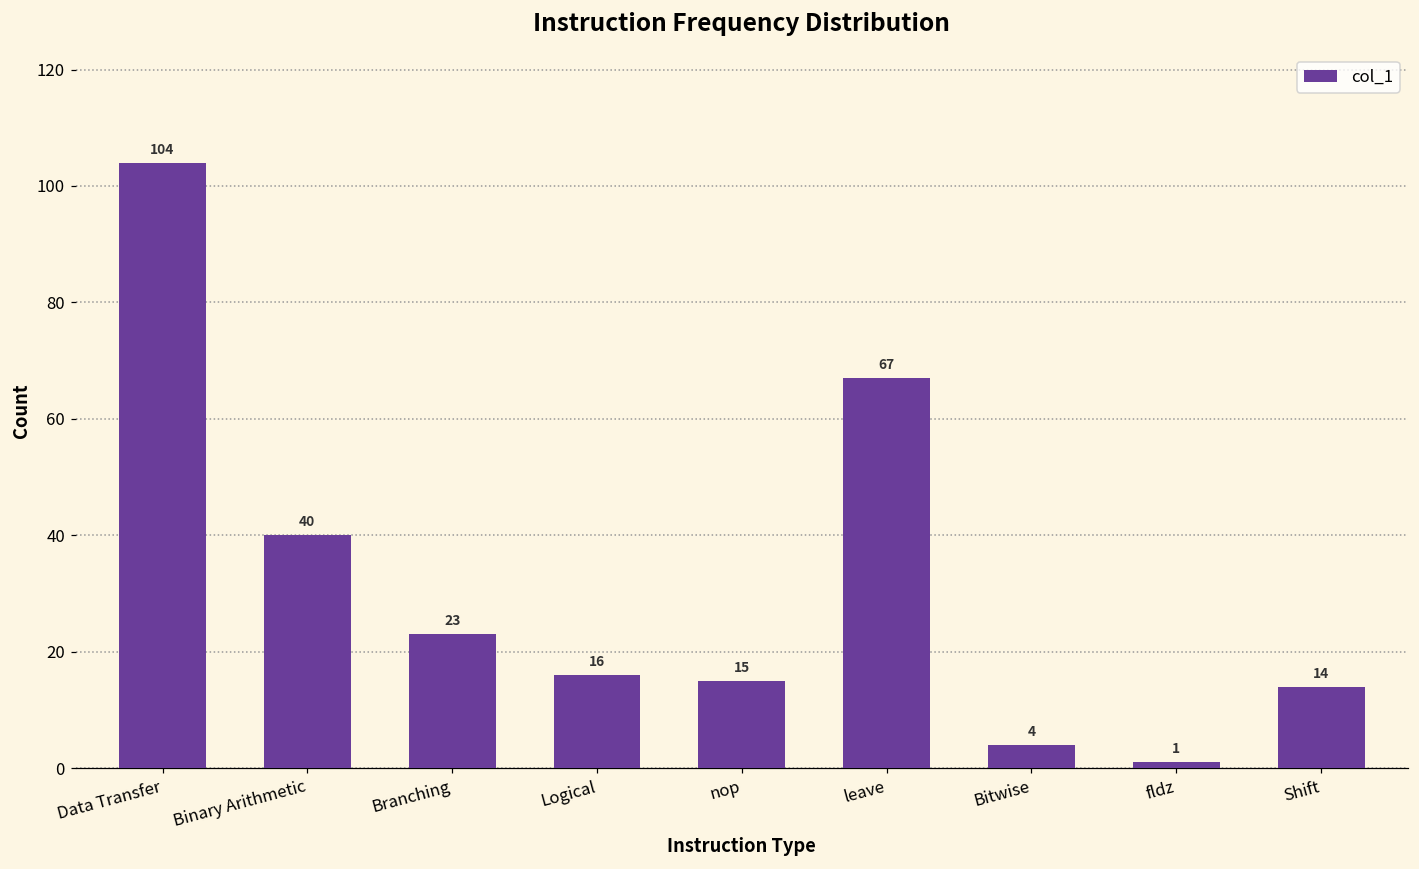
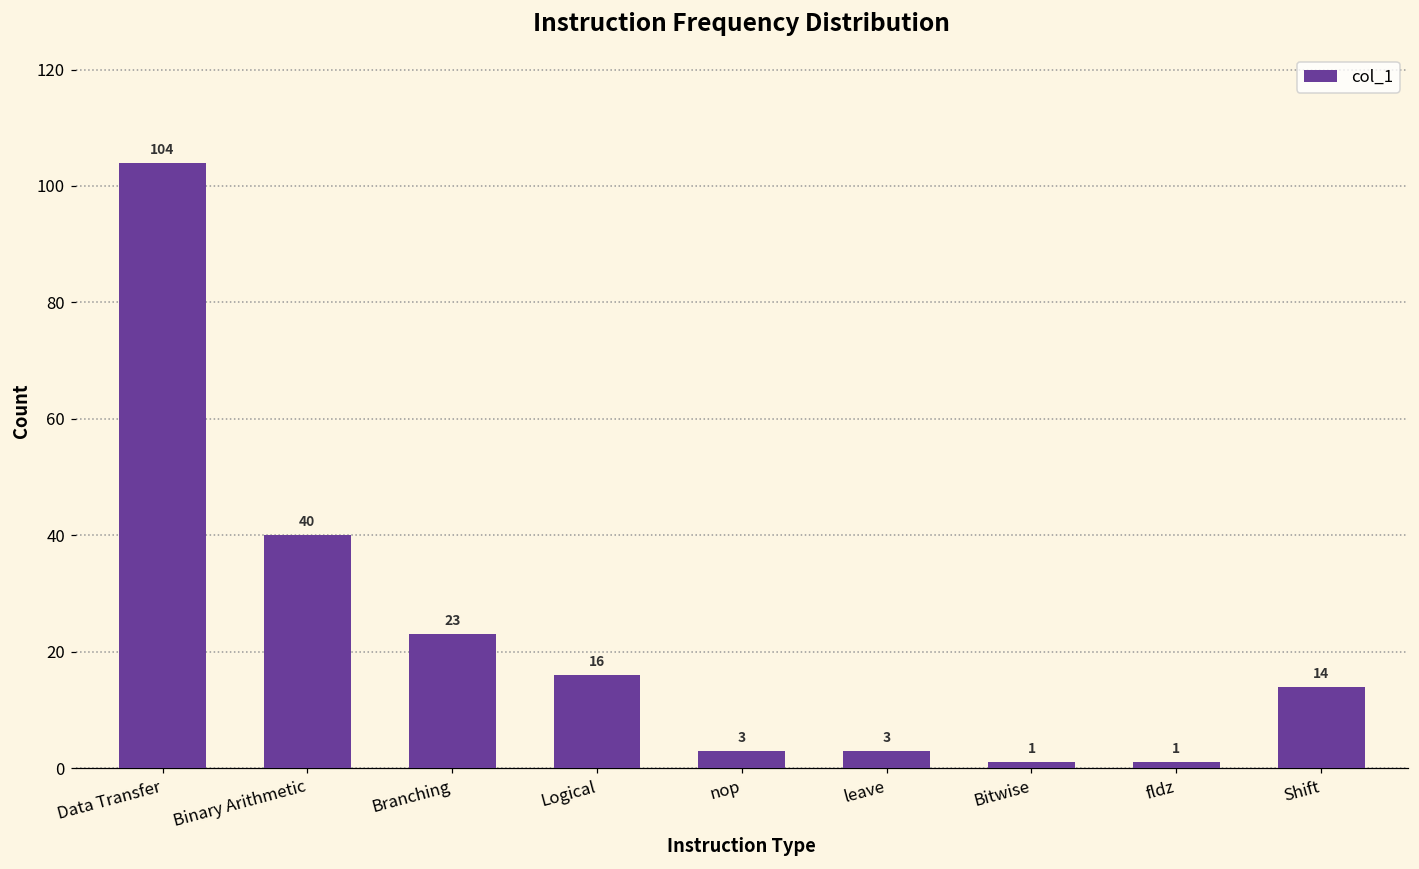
  {
    "Data Transfer": 104,
    "Binary Arithmetic": 40,
    "Branching": 23,
    "Logical": 16,
-   "nop": 15,
-   "leave": 67,
-   "Bitwise": 4,
+   "nop": 3,
+   "leave": 3,
+   "Bitwise": 1,
    "fldz": 1,
    "Shift": 14
  }
